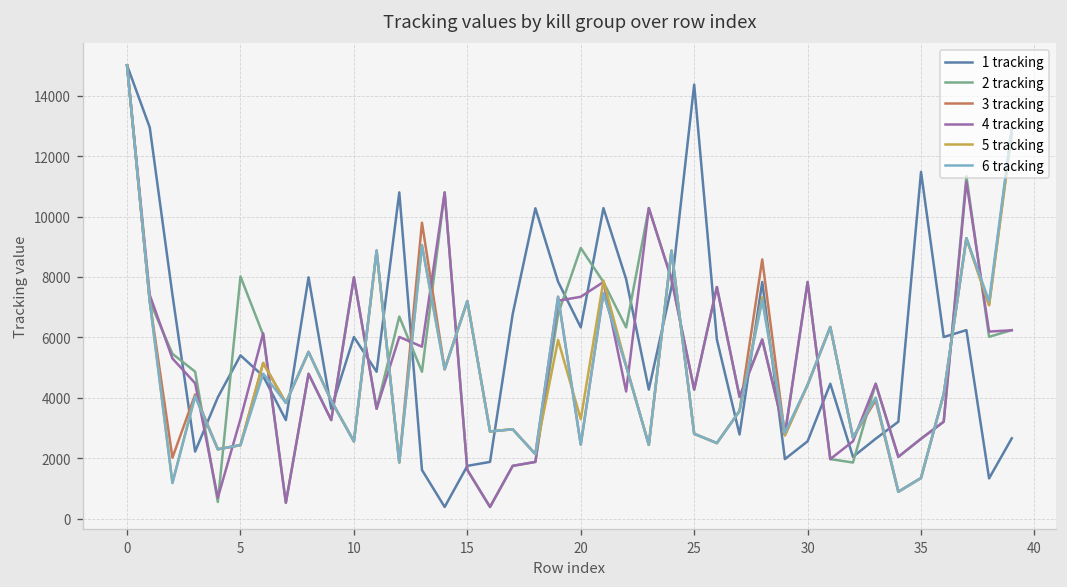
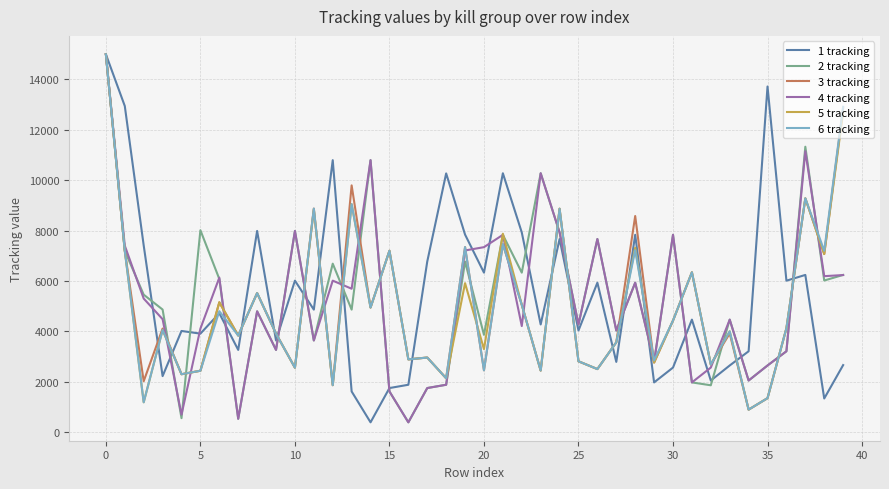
  {
    "1 tracking": {
-     "5": 5400,
+     "5": 3900,
      "10": 6000,
      "15": 1800,
      "20": 6300,
-     "25": 14400,
+     "25": 4000,
      "30": 2600,
-     "35": 11500
+     "35": 13700
    },
    "2 tracking": {
      "5": 8000,
-     "20": 9000
+     "20": 3900
    },
    "4 tracking": {
-     "5": 3300,
+     "5": 4100,
      "20": 7300
    }
  }
